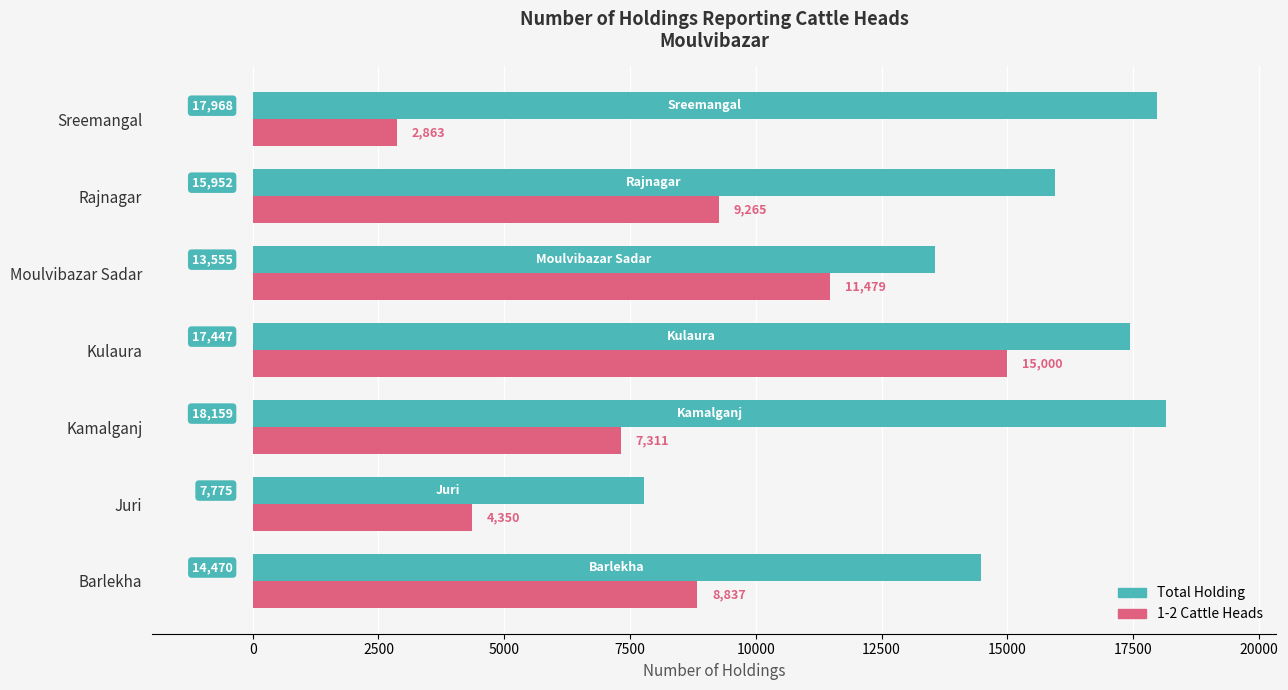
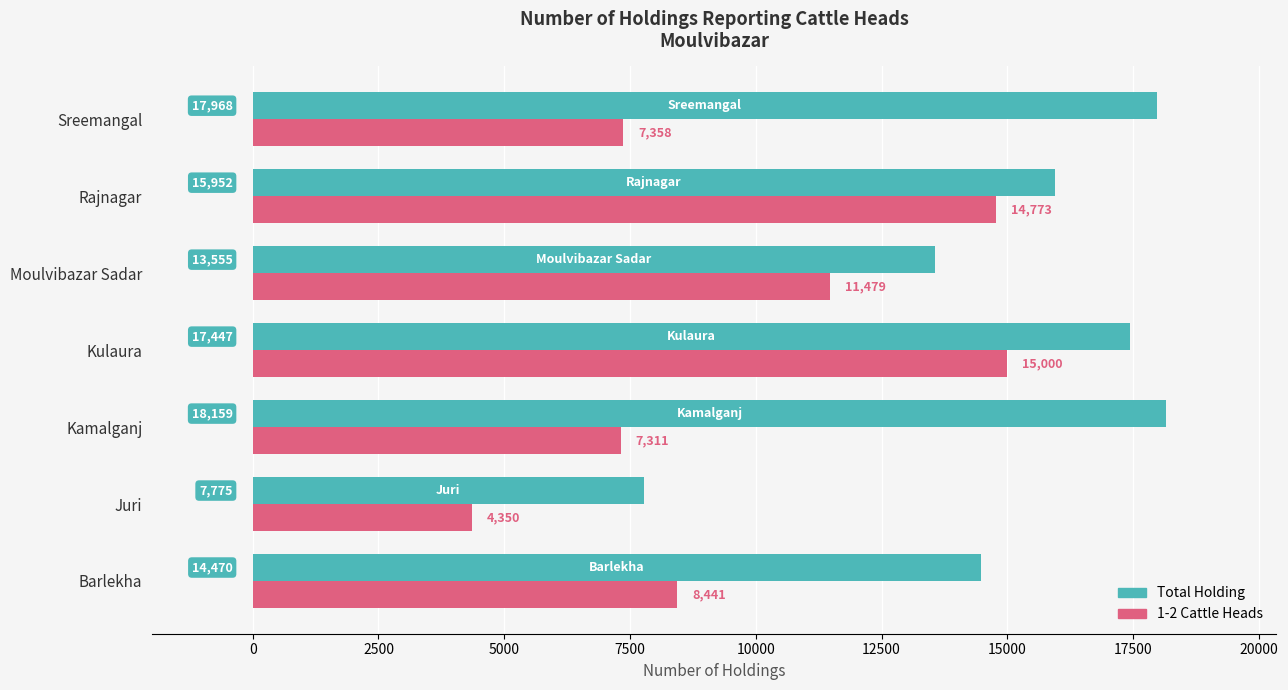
  {
    "Total Holding": {
      "Sreemangal": "18000",
      "Rajnagar": "16000",
      "Moulvibazar Sadar": "13600",
      "Kulaura": "17400",
      "Kamalganj": "18200",
      "Juri": "7800",
      "Barlekha": "14500"
    },
    "1-2 Cattle Heads": {
-     "Sreemangal": "2,863",
-     "Rajnagar": "9,265",
+     "Sreemangal": "7,358",
+     "Rajnagar": "14,773",
      "Moulvibazar Sadar": "11,479",
      "Kulaura": "15,000",
      "Kamalganj": "7,311",
      "Juri": "4,350",
-     "Barlekha": "8,837"
+     "Barlekha": "8,441"
    }
  }
